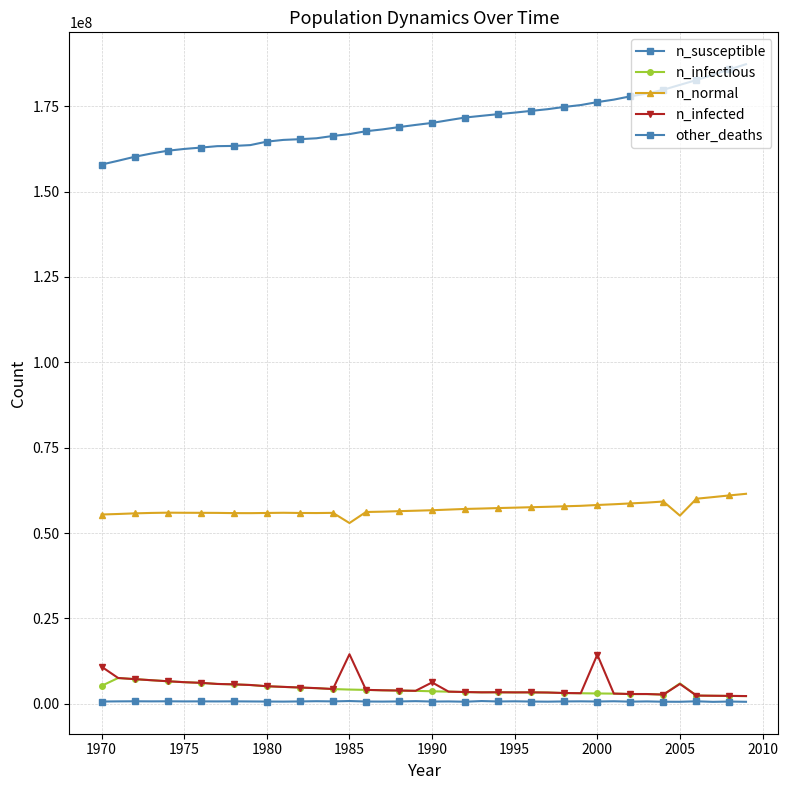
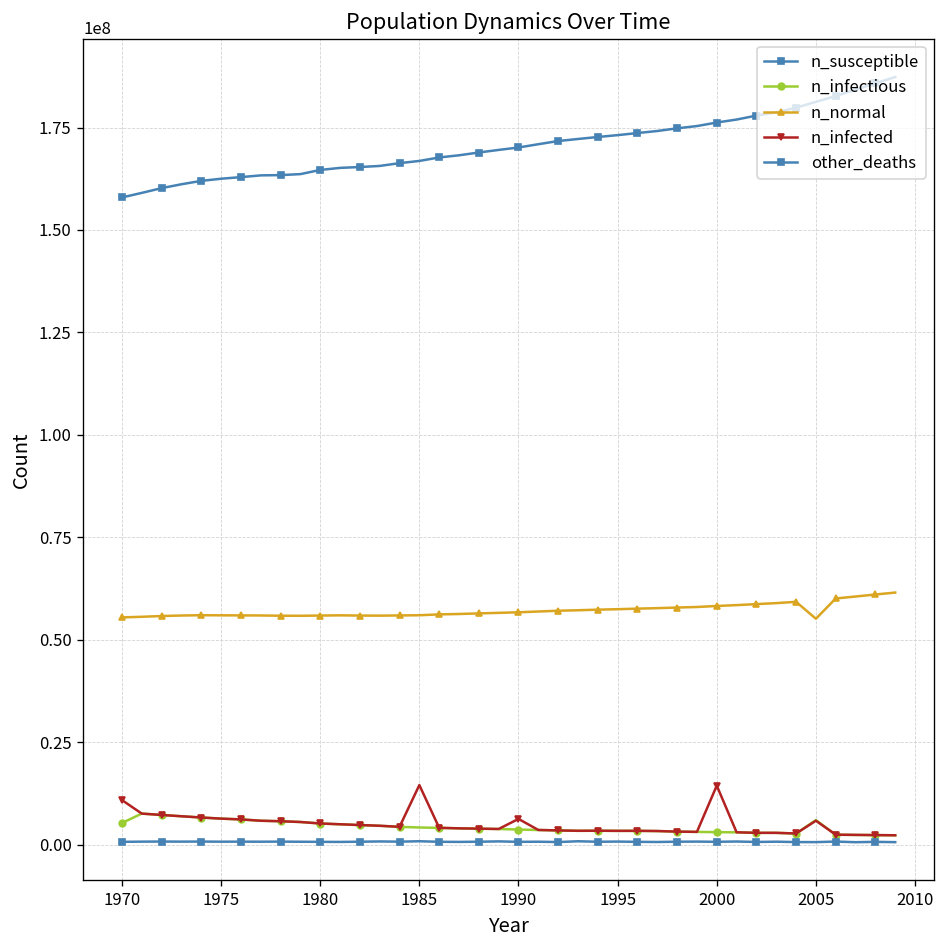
  {
    "n_infectious": {
      "1970": 5000000,
      "1985": 4000000,
      "1990": 4000000,
      "2000": 3000000
    },
    "n_normal": {
      "1970": 55000000,
      "1975": 56000000,
      "1980": 56000000,
-     "1985": 53000000,
+     "1985": 56000000,
      "1990": 57000000,
      "1995": 57000000,
      "2000": 58000000,
      "2005": 55000000
    },
    "n_infected": {
      "1970": 11000000,
      "1985": 15000000,
      "1990": 6000000,
      "2000": 14000000
    }
  }
